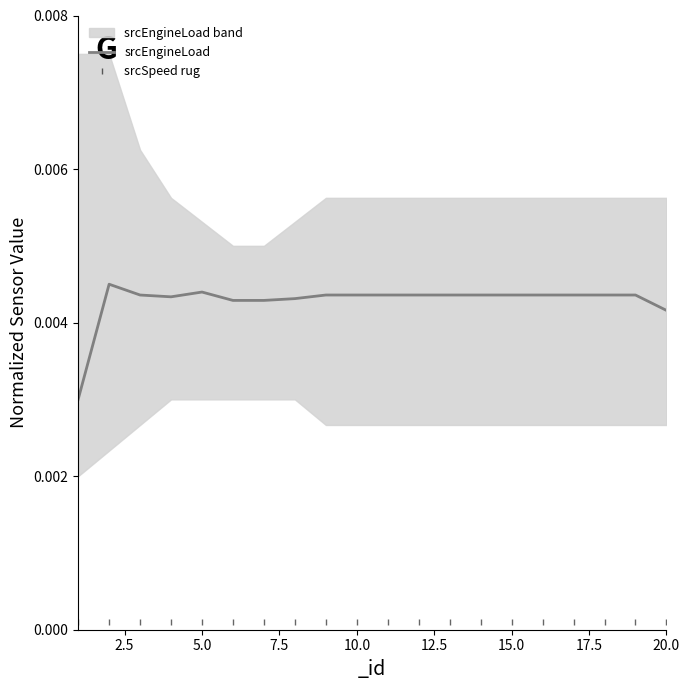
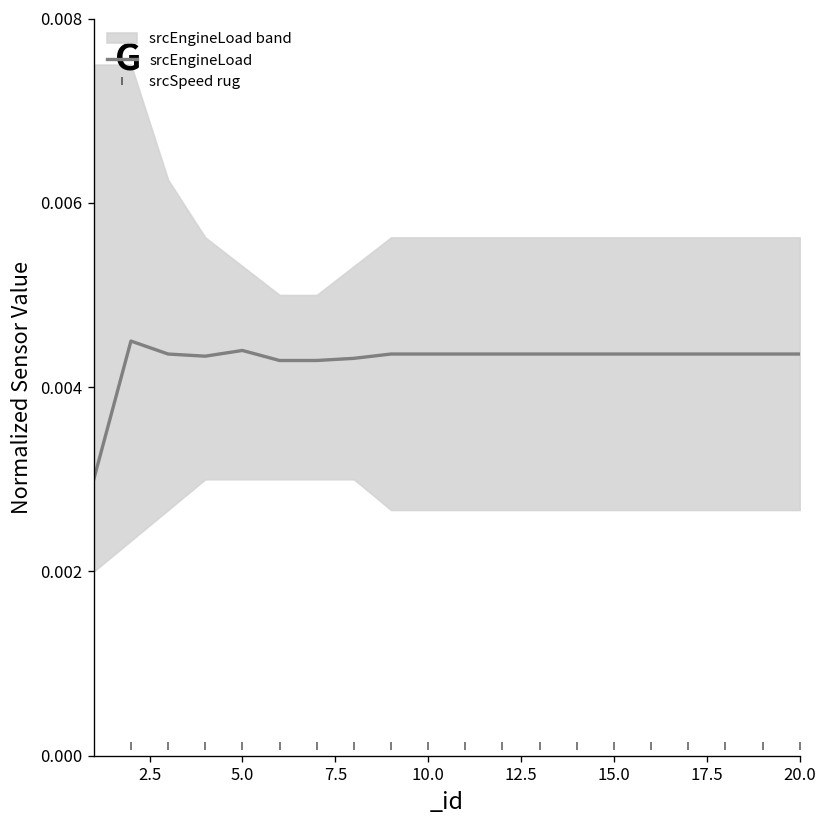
  {
    "srcEngineLoad": {
      "5.0": 0.0044,
      "10.0": 0.0044,
      "15.0": 0.0044,
-     "20.0": 0.0042
+     "20.0": 0.0044
    },
    "srcSpeed rug": {
      "5.0": 0.0001,
      "10.0": 0.0001,
      "15.0": 0.0001,
      "20.0": 0.0001
    }
  }
